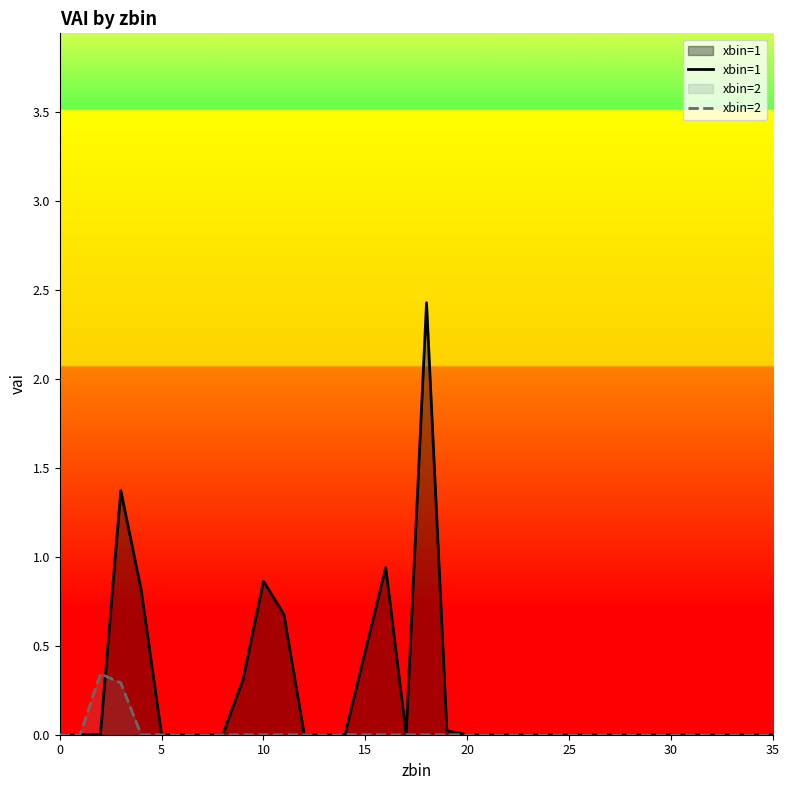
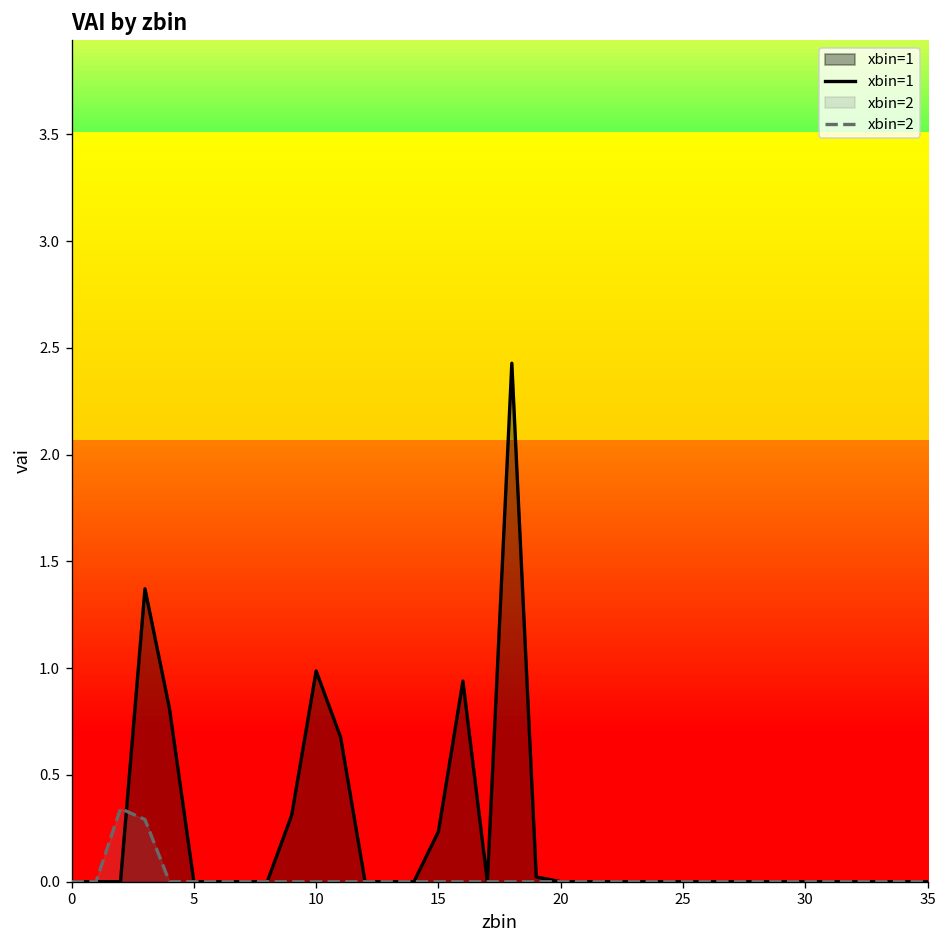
  {
    "xbin=1": {
-     "10": 0.86,
-     "15": 0.47
+     "10": 0.99,
+     "15": 0.24
    },
    "xbin=2": {
      "10": 0.00,
      "15": 0.00
    }
  }
